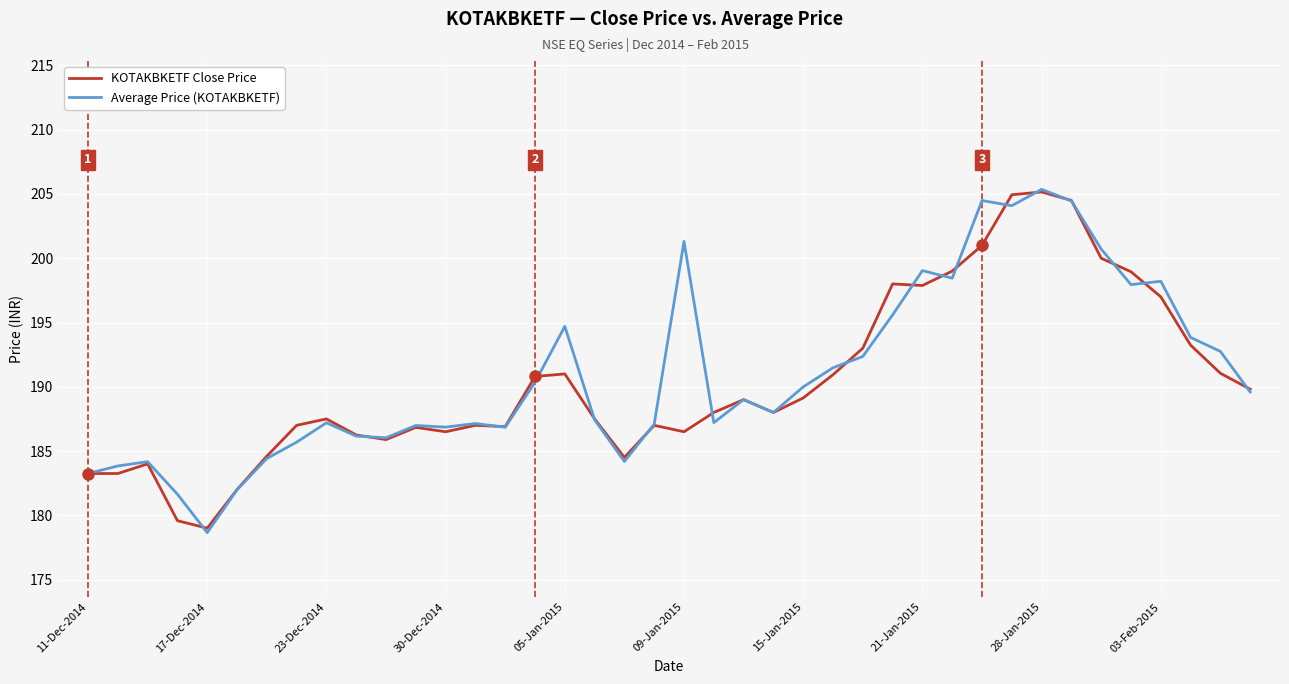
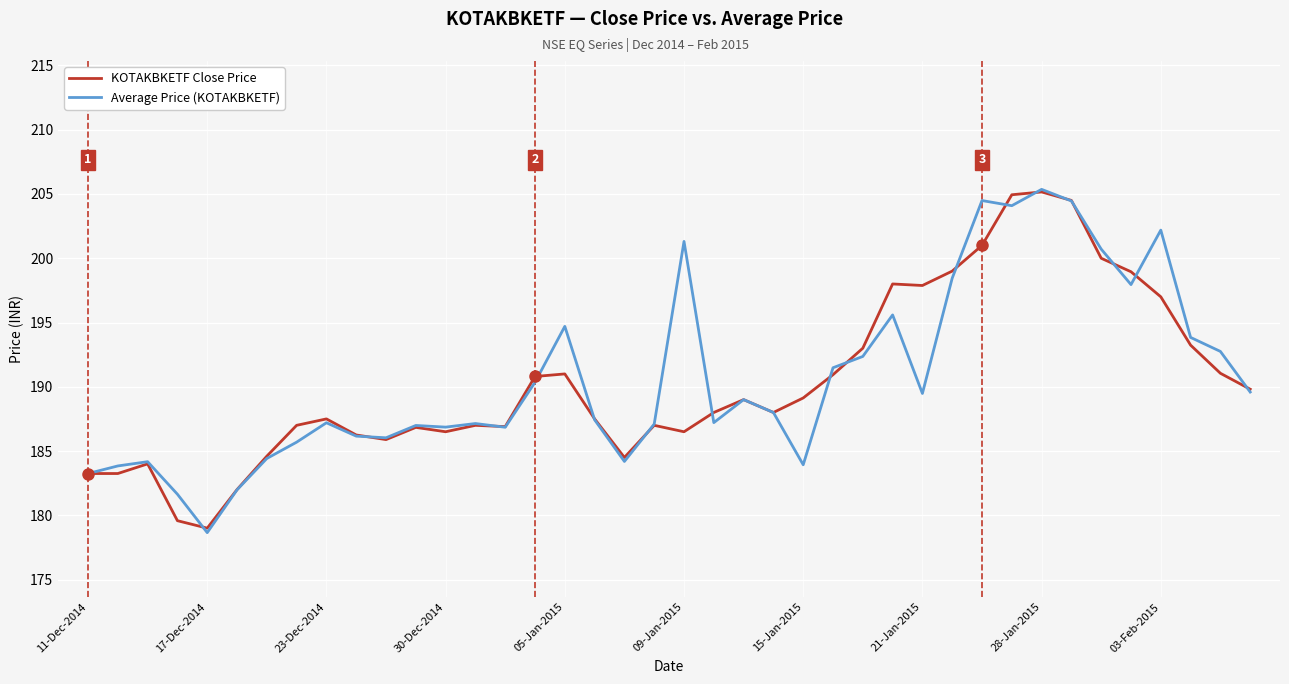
  {
    "Average Price (KOTAKBKETF)": {
      "17-Dec-2014": 178.7,
      "23-Dec-2014": 187.2,
      "30-Dec-2014": 186.9,
      "05-Jan-2015": 194.7,
      "09-Jan-2015": 201.3,
-     "15-Jan-2015": 190.0,
-     "21-Jan-2015": 199.0,
-     "03-Feb-2015": 198.2
+     "15-Jan-2015": 183.9,
+     "21-Jan-2015": 189.5,
+     "03-Feb-2015": 202.2
    }
  }
